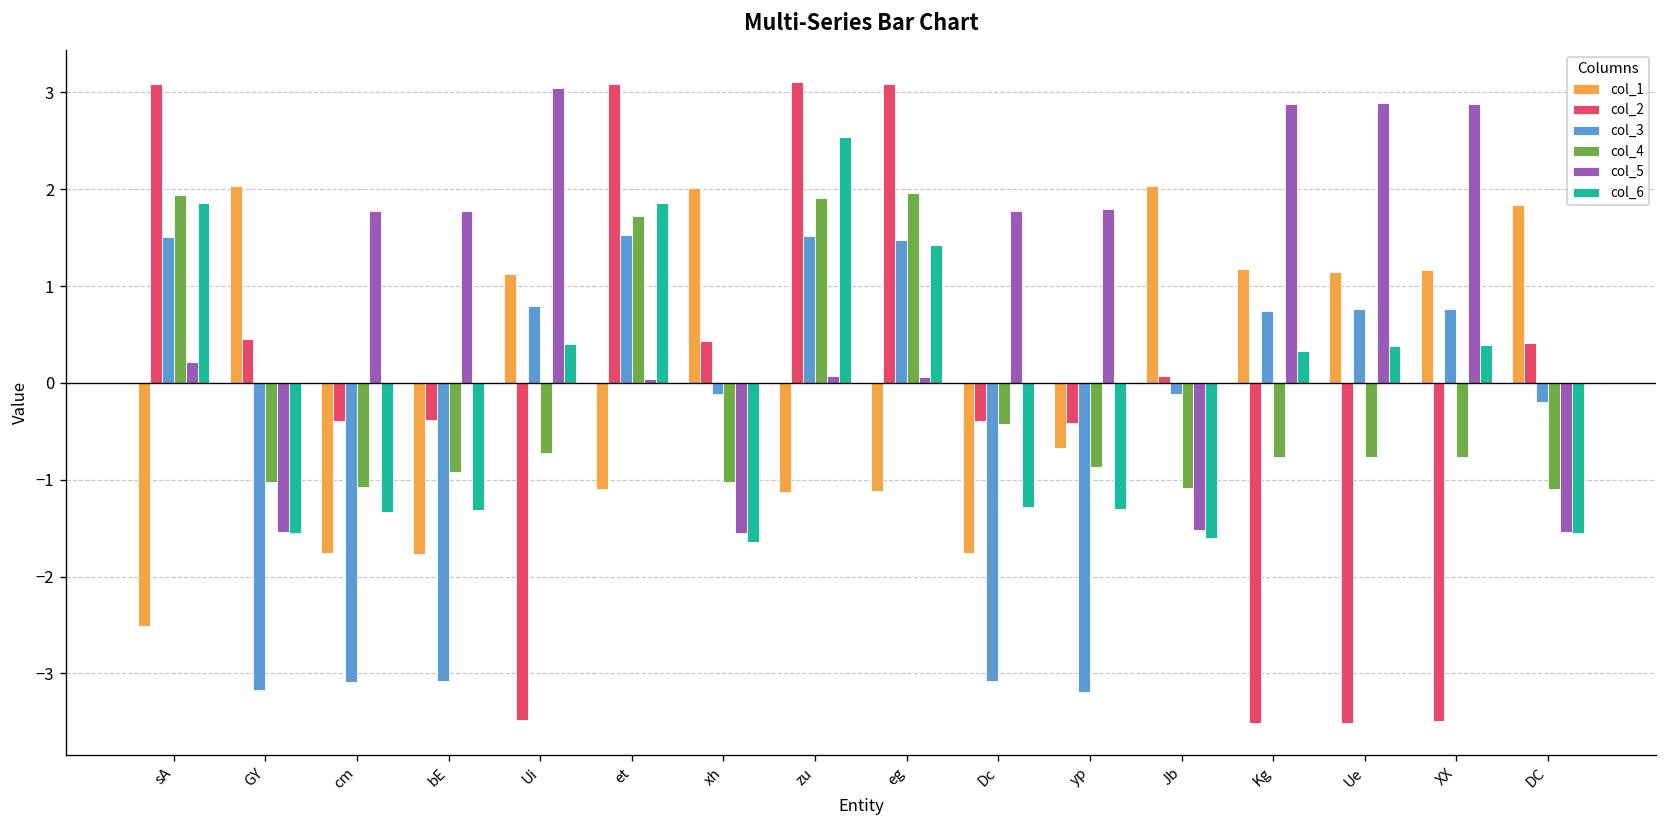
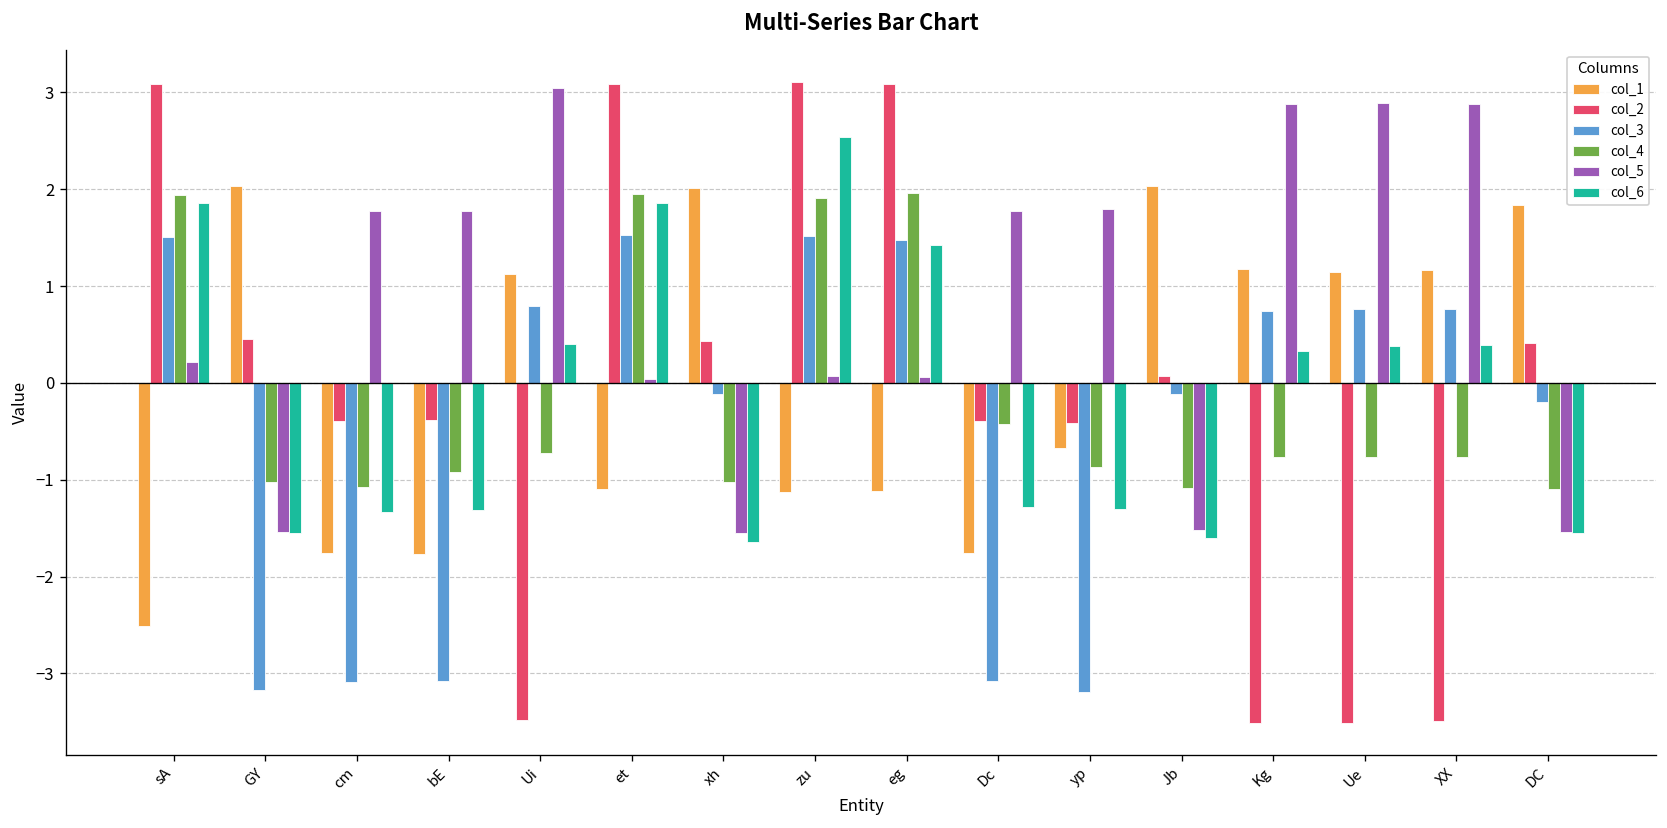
  {
    "col_1": {
      "sA": -2.5,
      "GY": 2.0,
      "cm": -1.8,
      "bE": -1.8,
      "Ui": 1.1,
      "et": -1.1,
      "xh": 2.0,
      "zu": -1.1,
      "eg": -1.1,
      "Dc": -1.8,
      "yp": -0.7,
      "Jb": 2.0,
      "Kg": 1.2,
      "Ue": 1.1,
      "XX": 1.2,
      "DC": 1.8
    },
    "col_2": {
      "sA": 3.1,
      "GY": 0.5,
      "cm": -0.4,
      "bE": -0.4,
      "Ui": -3.5,
      "et": 3.1,
      "xh": 0.4,
      "zu": 3.1,
      "eg": 3.1,
      "Dc": -0.4,
      "yp": -0.4,
      "Jb": 0.1,
      "Kg": -3.5,
      "Ue": -3.5,
      "XX": -3.5,
      "DC": 0.4
    },
    "col_3": {
      "sA": 1.5,
      "GY": -3.2,
      "cm": -3.1,
      "bE": -3.1,
      "Ui": 0.8,
      "et": 1.5,
      "xh": -0.1,
      "zu": 1.5,
      "eg": 1.5,
      "Dc": -3.1,
      "yp": -3.2,
      "Jb": -0.1,
      "Kg": 0.7,
      "Ue": 0.8,
      "XX": 0.8,
      "DC": -0.2
    },
    "col_4": {
      "sA": 1.9,
      "GY": -1.0,
      "cm": -1.1,
      "bE": -0.9,
      "Ui": -0.7,
-     "et": 1.7,
+     "et": 1.9,
      "xh": -1.0,
      "zu": 1.9,
      "eg": 2.0,
      "Dc": -0.4,
      "yp": -0.9,
      "Jb": -1.1,
      "Kg": -0.8,
      "Ue": -0.8,
      "XX": -0.8,
      "DC": -1.1
    },
    "col_5": {
      "sA": 0.2,
      "GY": -1.5,
      "cm": 1.8,
      "bE": 1.8,
      "Ui": 3.0,
      "et": 0.0,
      "xh": -1.6,
      "zu": 0.1,
      "eg": 0.1,
      "Dc": 1.8,
      "yp": 1.8,
      "Jb": -1.5,
      "Kg": 2.9,
      "Ue": 2.9,
      "XX": 2.9,
      "DC": -1.5
    },
    "col_6": {
      "sA": 1.9,
      "GY": -1.5,
      "cm": -1.3,
      "bE": -1.3,
      "Ui": 0.4,
      "et": 1.9,
      "xh": -1.6,
      "zu": 2.5,
      "eg": 1.4,
      "Dc": -1.3,
      "yp": -1.3,
      "Jb": -1.6,
      "Kg": 0.3,
      "Ue": 0.4,
      "XX": 0.4,
      "DC": -1.6
    }
  }
